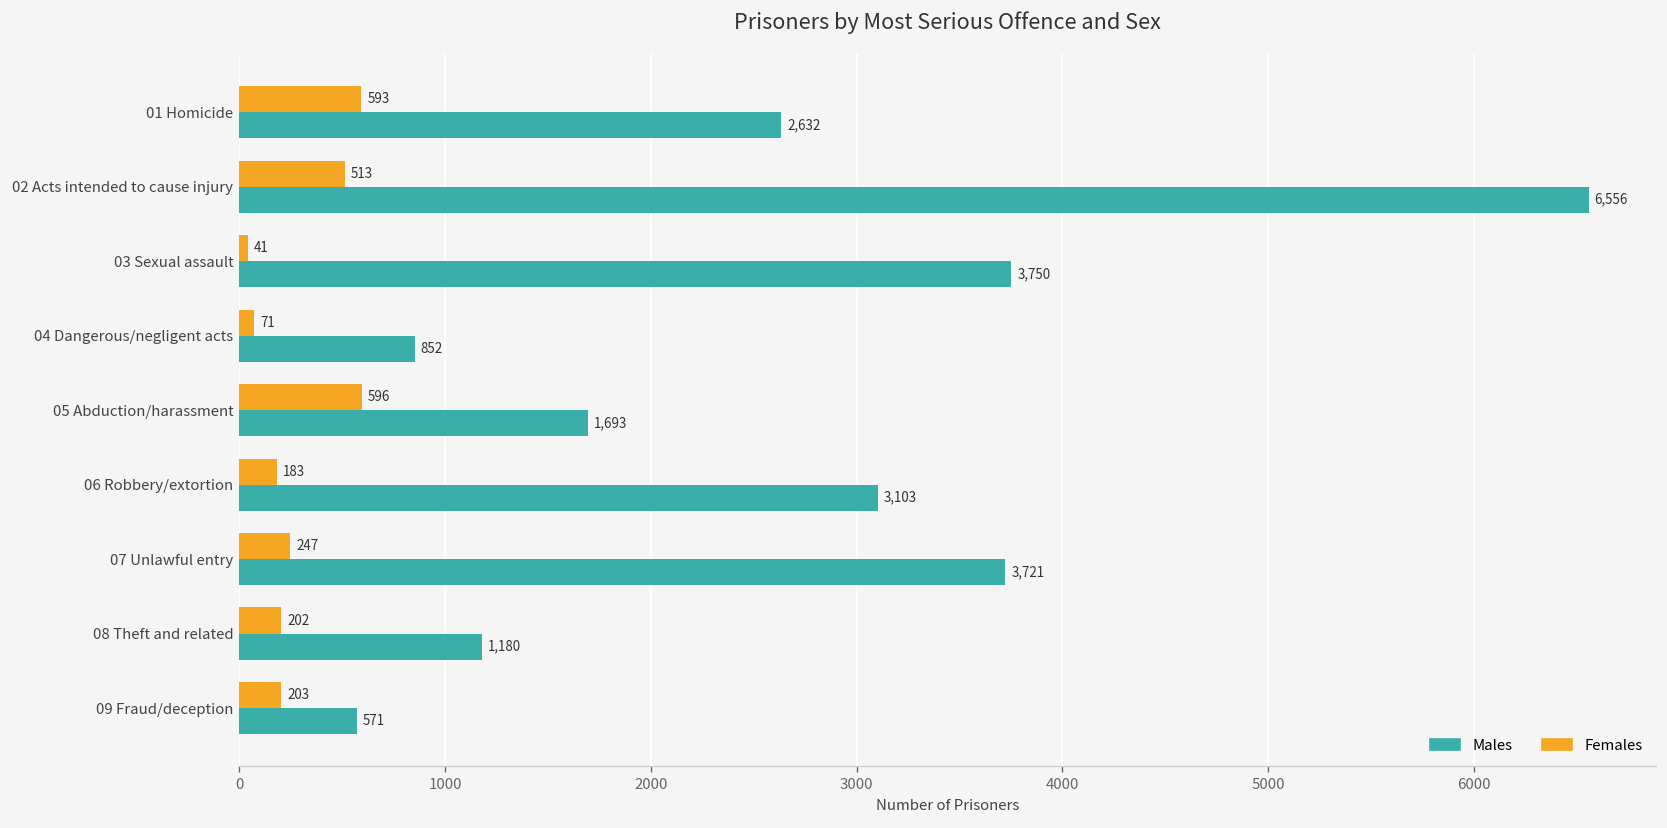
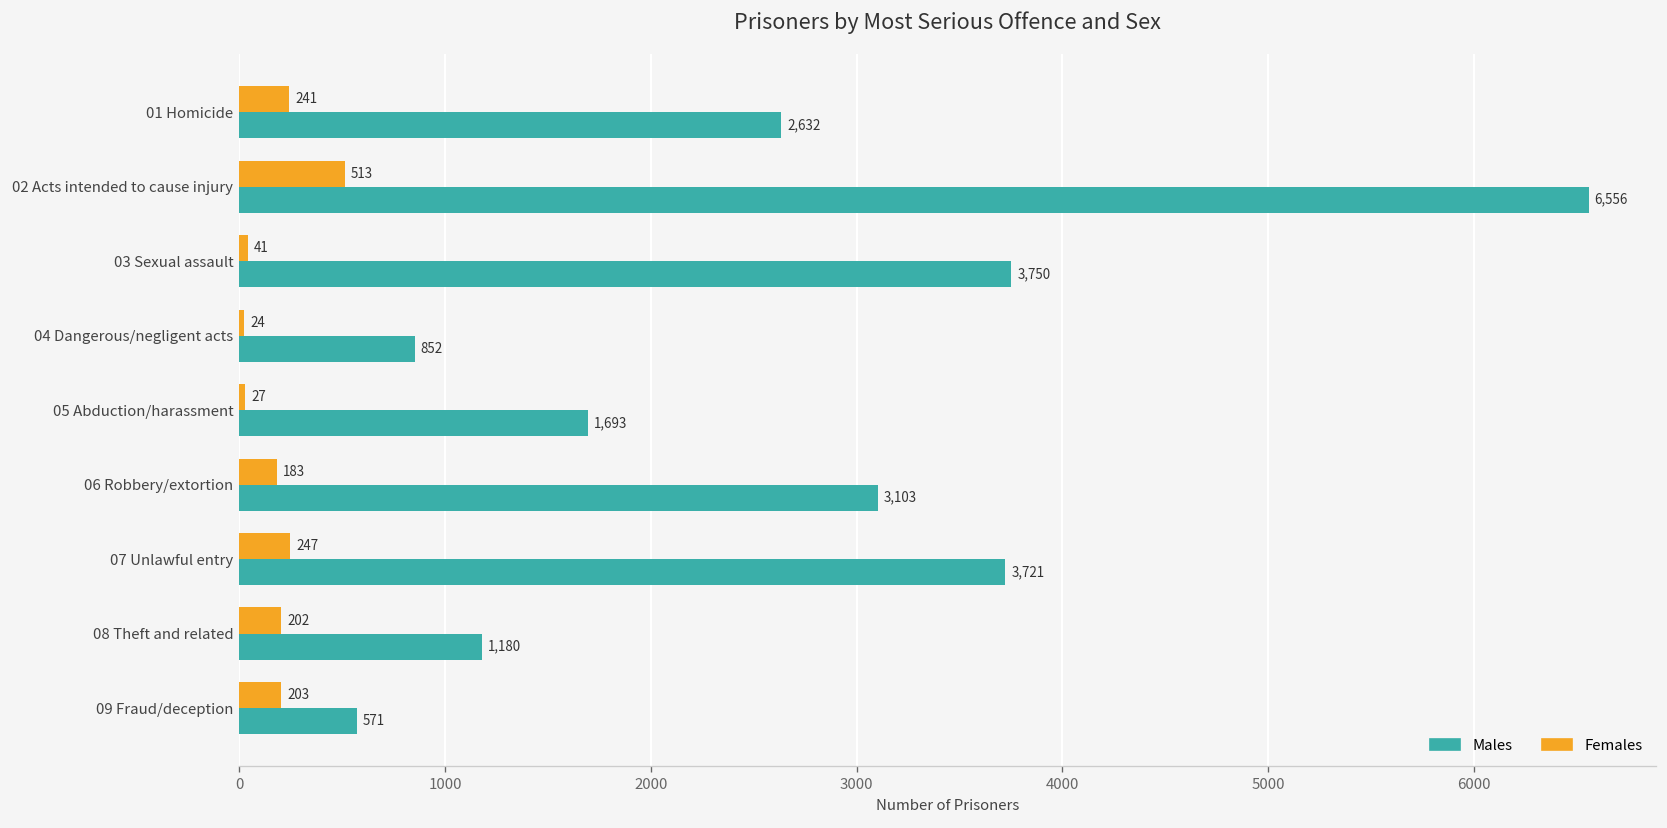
  {
    "Males": {
      "01 Homicide": "2,632",
      "02 Acts intended to cause injury": "6,556",
      "03 Sexual assault": "3,750",
      "04 Dangerous/negligent acts": "852",
      "05 Abduction/harassment": "1,693",
      "06 Robbery/extortion": "3,103",
      "07 Unlawful entry": "3,721",
      "08 Theft and related": "1,180",
      "09 Fraud/deception": "571"
    },
    "Females": {
-     "01 Homicide": "593",
+     "01 Homicide": "241",
      "02 Acts intended to cause injury": "513",
      "03 Sexual assault": "41",
-     "04 Dangerous/negligent acts": "71",
-     "05 Abduction/harassment": "596",
+     "04 Dangerous/negligent acts": "24",
+     "05 Abduction/harassment": "27",
      "06 Robbery/extortion": "183",
      "07 Unlawful entry": "247",
      "08 Theft and related": "202",
      "09 Fraud/deception": "203"
    }
  }
